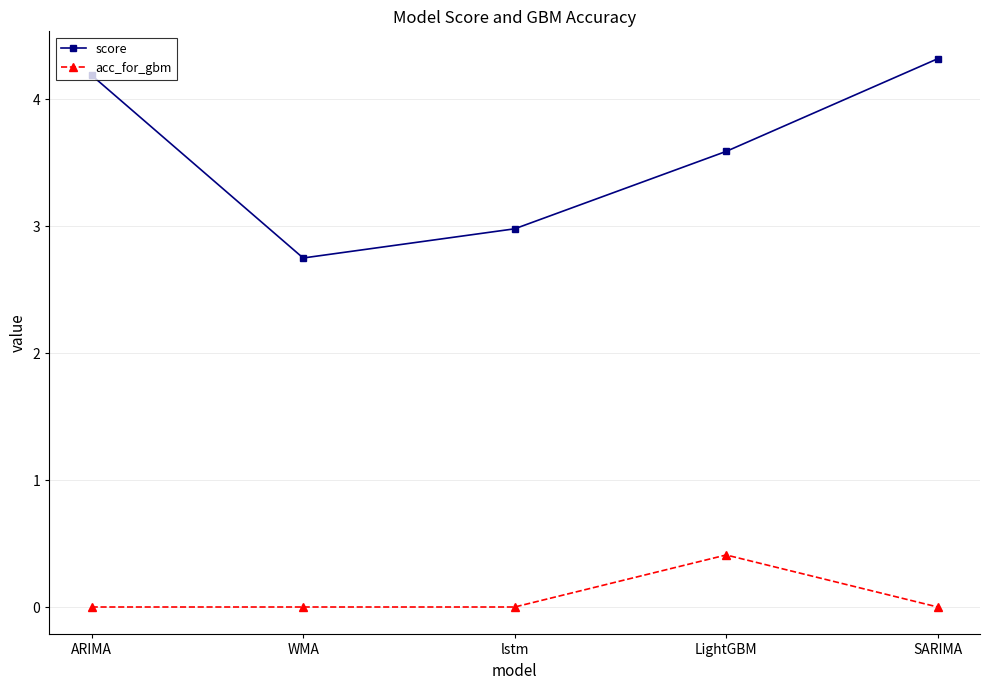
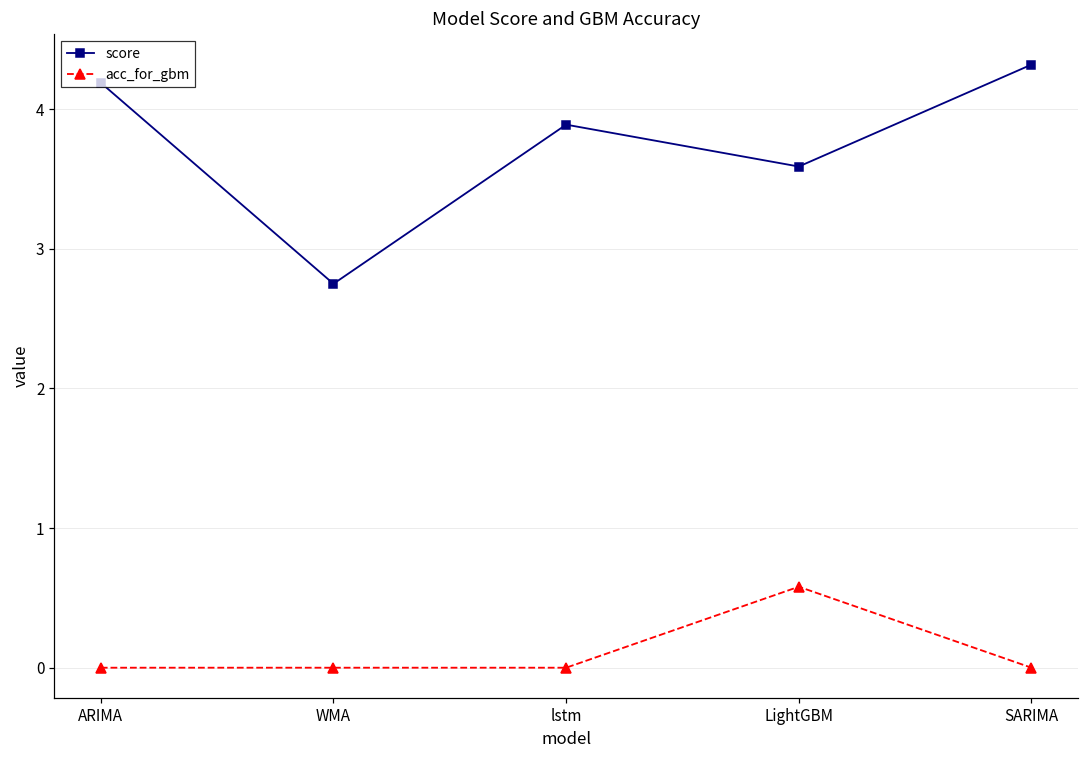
  {
    "score": {
      "WMA": 2.75,
-     "lstm": 2.98,
+     "lstm": 3.89,
      "LightGBM": 3.59,
      "SARIMA": 4.32
    },
    "acc_for_gbm": {
      "ARIMA": 0.00,
      "WMA": 0.00,
      "lstm": 0.00,
-     "LightGBM": 0.41,
+     "LightGBM": 0.58,
      "SARIMA": 0.00
    }
  }
